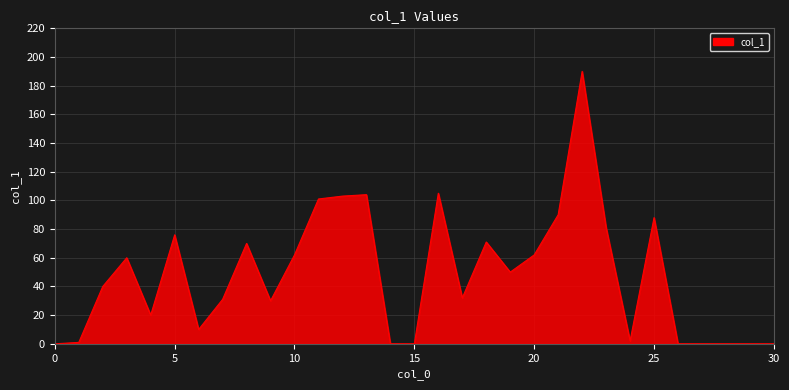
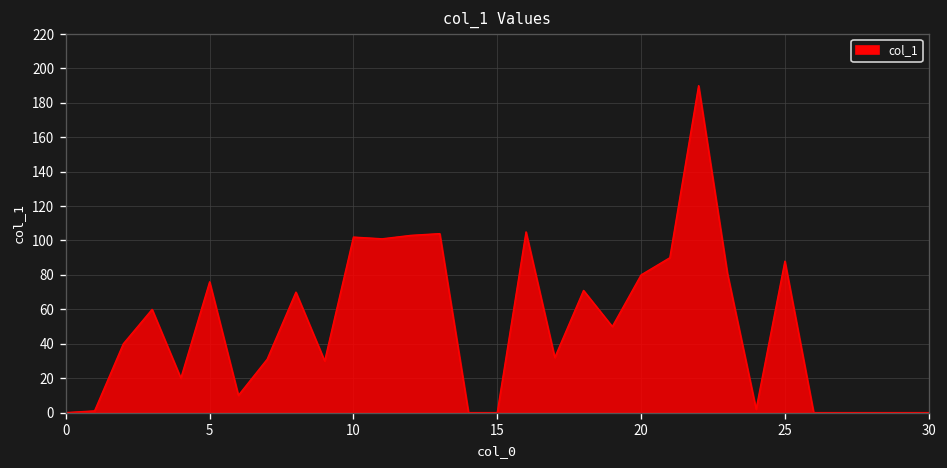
  {
    "0": 0,
    "5": 76,
-   "10": 62,
+   "10": 102,
    "15": 0,
-   "20": 62,
+   "20": 80,
    "25": 88,
    "30": 0
  }
